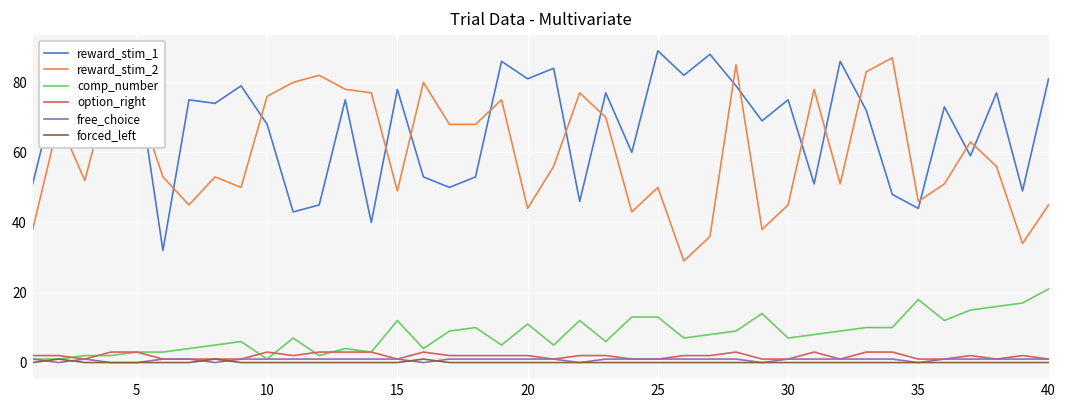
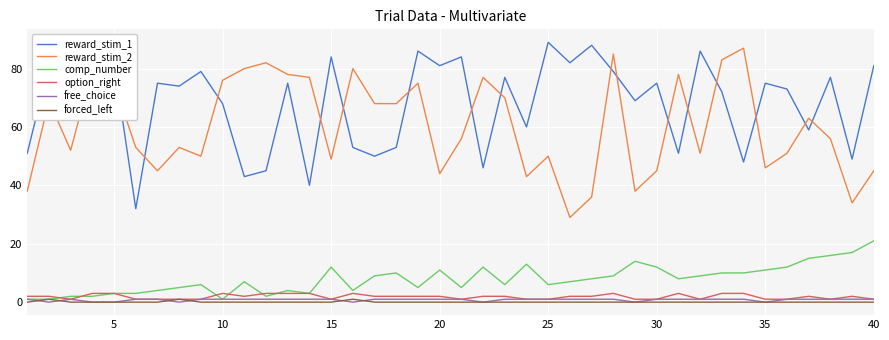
  {
    "reward_stim_1": {
      "10": 68,
-     "15": 78,
+     "15": 84,
      "20": 81,
      "25": 89,
      "30": 75,
-     "35": 44,
+     "35": 75,
      "40": 81
    },
    "comp_number": {
      "15": 12,
      "20": 11,
-     "25": 13,
-     "30": 7,
-     "35": 18,
+     "25": 6,
+     "30": 12,
+     "35": 11,
      "40": 21
    },
    "free_choice": {
      "20": 1
    },
    "forced_left": {
      "10": 0,
      "15": 0,
      "20": 0,
      "25": 0,
      "30": 0,
      "40": 0
    }
  }
